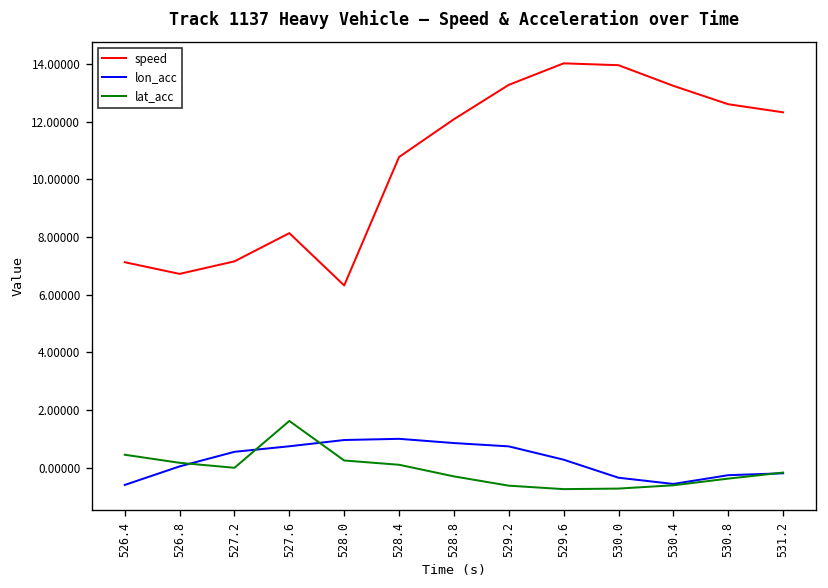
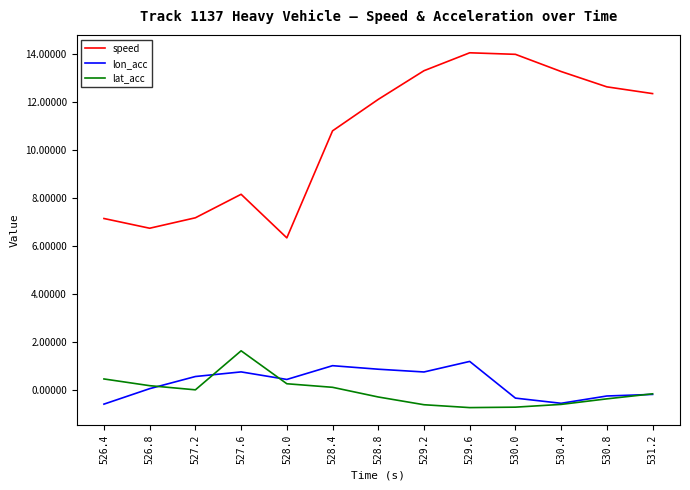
  {
    "speed": {
      "526.4": 7.1,
      "526.8": 6.7,
      "527.2": 7.2,
      "527.6": 8.1,
      "528.0": 6.3,
      "528.4": 10.8,
      "528.8": 12.1,
      "529.2": 13.3,
      "529.6": 14.0,
      "530.0": 14.0,
      "530.4": 13.2,
      "530.8": 12.6,
      "531.2": 12.3
    },
    "lon_acc": {
      "526.4": -0.6,
      "526.8": 0.0,
      "527.2": 0.5,
      "527.6": 0.7,
-     "528.0": 1.0,
+     "528.0": 0.4,
      "528.4": 1.0,
      "528.8": 0.9,
      "529.2": 0.7,
-     "529.6": 0.3,
+     "529.6": 1.2,
      "530.0": -0.4,
      "530.8": -0.3
    },
    "lat_acc": {
      "526.4": 0.4,
      "526.8": 0.2,
      "527.2": 0.0,
      "527.6": 1.6,
      "528.0": 0.2,
      "528.4": 0.1,
      "528.8": -0.3,
      "529.2": -0.6,
      "529.6": -0.7,
      "530.0": -0.7,
      "530.8": -0.4
    }
  }
